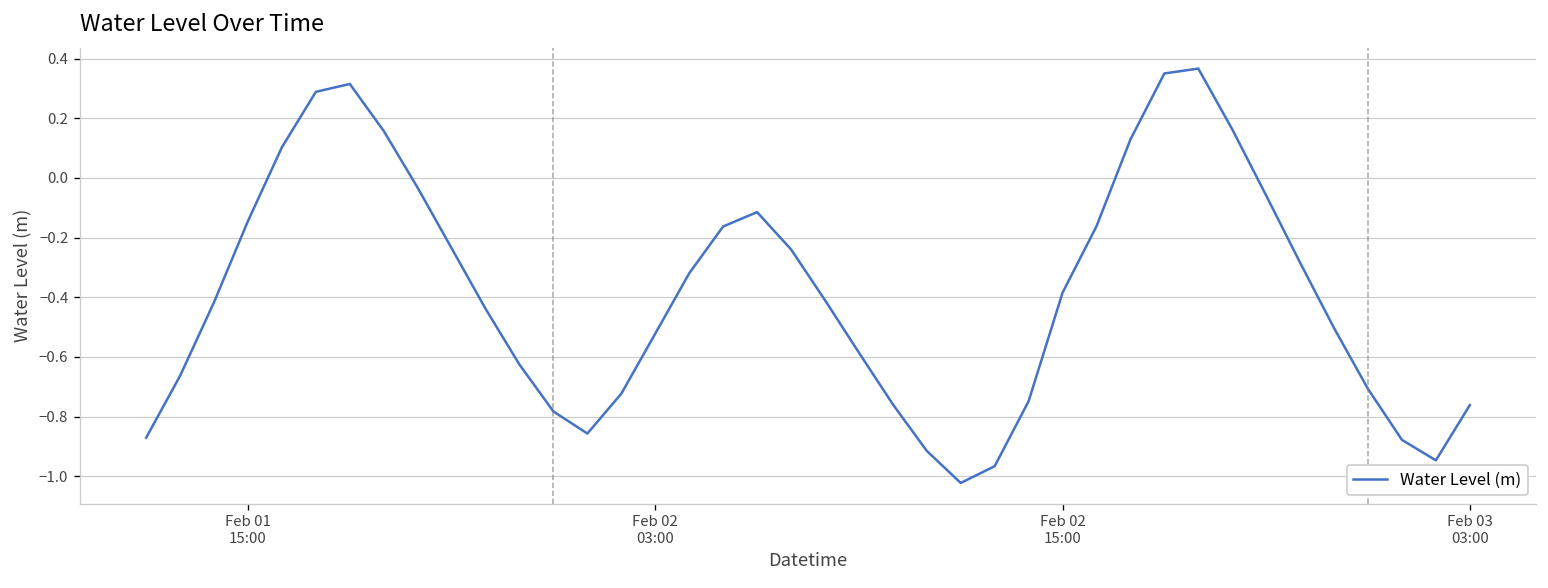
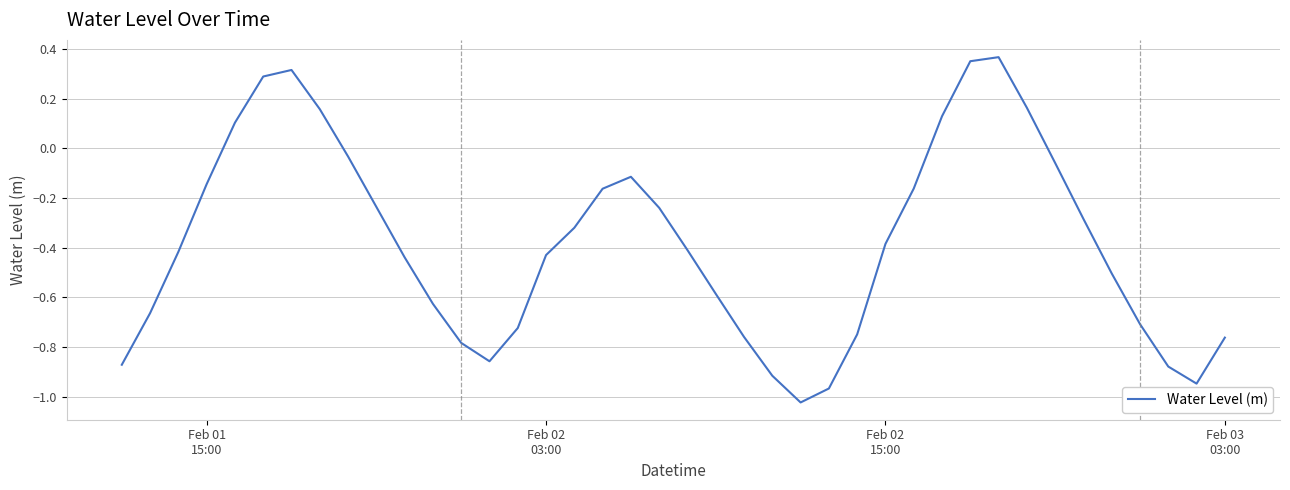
  {
    "Feb 01 15:00": -0.14,
-   "Feb 02 03:00": -0.52,
+   "Feb 02 03:00": -0.43,
    "Feb 02 15:00": -0.38,
    "Feb 03 03:00": -0.76
  }
